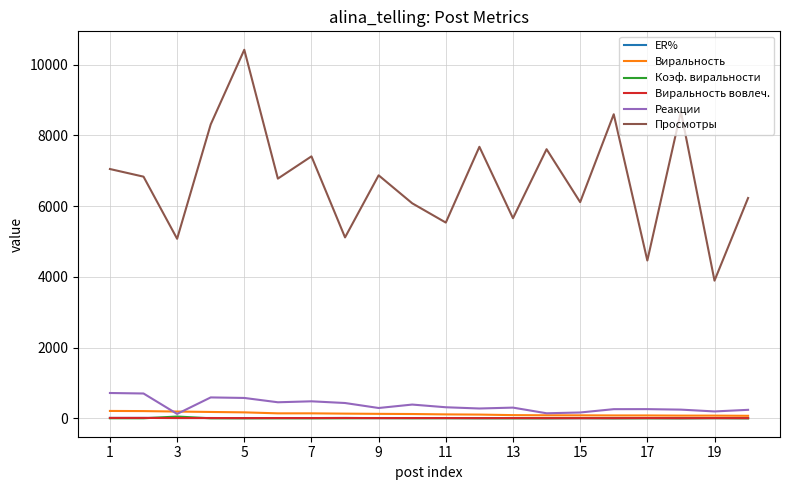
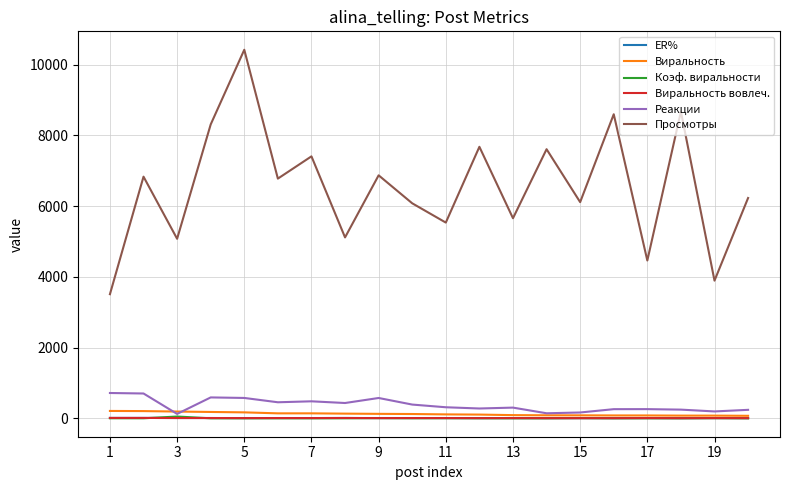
  {
    "Виральность": {
      "1": 200,
      "5": 200,
      "7": 100,
      "9": 100,
      "11": 100,
      "13": 100,
      "15": 100,
      "17": 100
    },
    "Реакции": {
      "1": 700,
      "5": 600,
      "7": 500,
-     "9": 300,
+     "9": 600,
      "11": 300,
      "13": 300,
      "15": 200,
      "17": 300,
      "19": 200
    },
    "Просмотры": {
-     "1": 7000,
+     "1": 3500,
      "3": 5100,
      "5": 10400,
      "7": 7400,
      "9": 6900,
      "11": 5500,
      "13": 5700,
      "15": 6100,
      "17": 4500,
      "19": 3900
    }
  }
